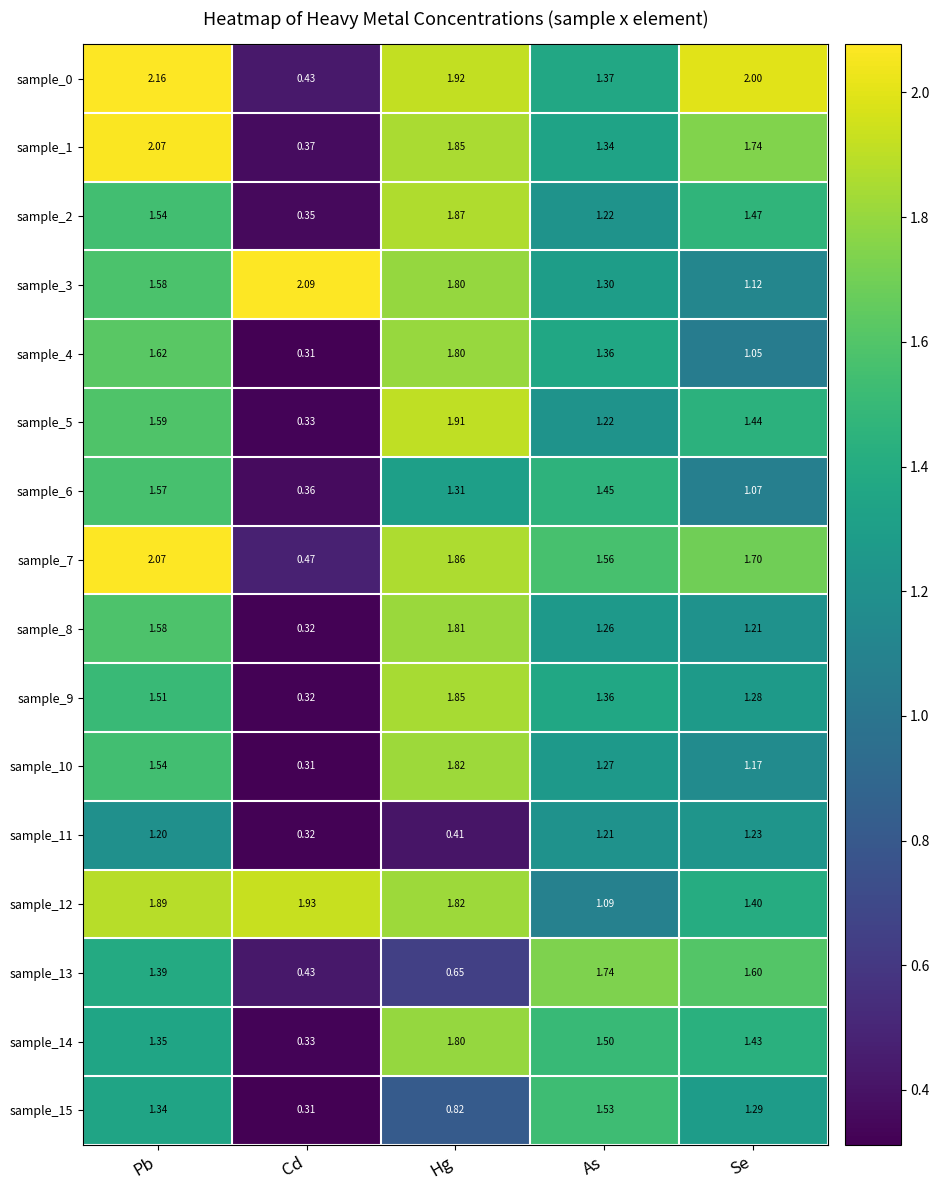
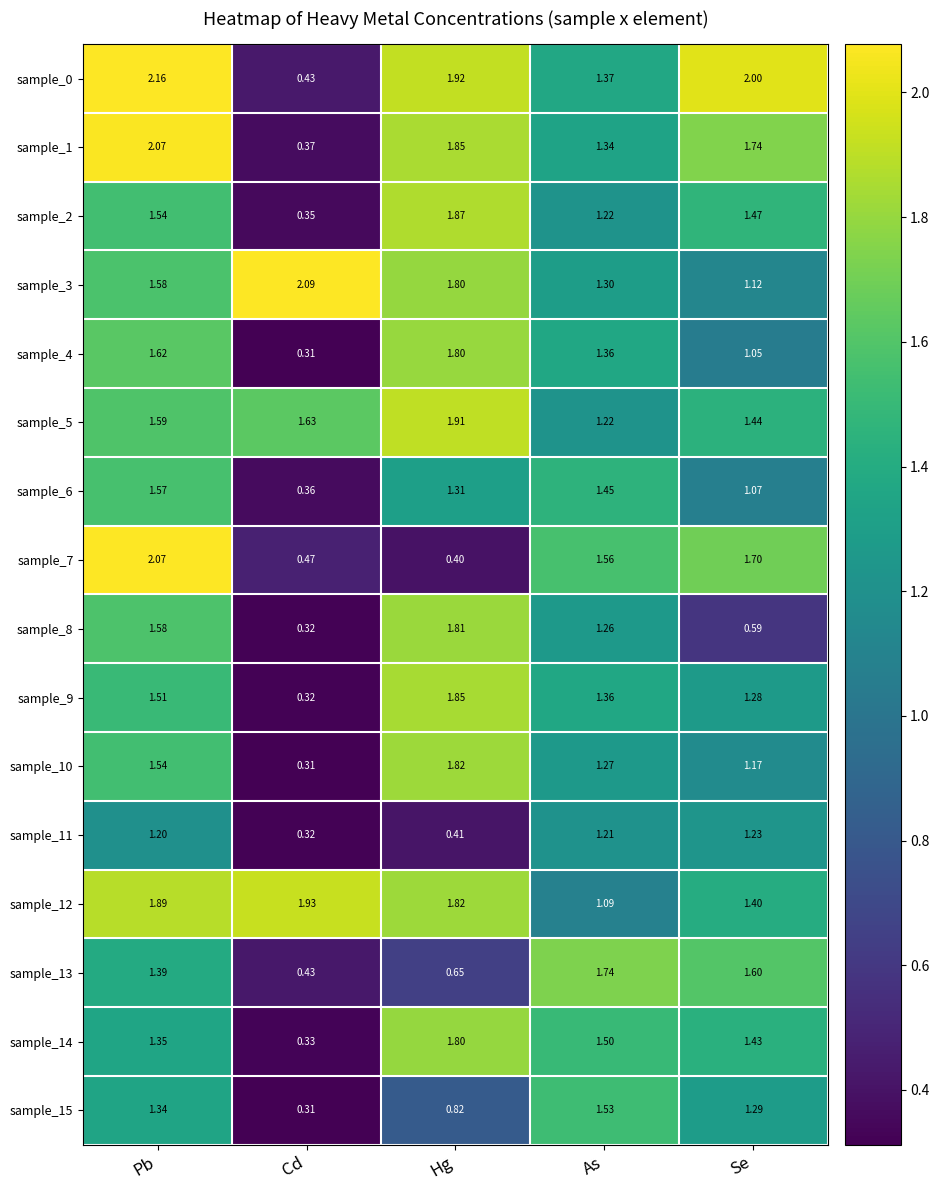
  {
    "sample_0": {
      "Pb": 2.16,
      "Cd": 0.43,
      "Hg": 1.92,
      "As": 1.37,
      "Se": 2.00
    },
    "sample_1": {
      "Pb": 2.07,
      "Cd": 0.37,
      "Hg": 1.85,
      "As": 1.34,
      "Se": 1.74
    },
    "sample_2": {
      "Pb": 1.54,
      "Cd": 0.35,
      "Hg": 1.87,
      "As": 1.22,
      "Se": 1.47
    },
    "sample_3": {
      "Pb": 1.58,
      "Cd": 2.09,
      "Hg": 1.80,
      "As": 1.30,
      "Se": 1.12
    },
    "sample_4": {
      "Pb": 1.62,
      "Cd": 0.31,
      "Hg": 1.80,
      "As": 1.36,
      "Se": 1.05
    },
    "sample_5": {
      "Pb": 1.59,
-     "Cd": 0.33,
+     "Cd": 1.63,
      "Hg": 1.91,
      "As": 1.22,
      "Se": 1.44
    },
    "sample_6": {
      "Pb": 1.57,
      "Cd": 0.36,
      "Hg": 1.31,
      "As": 1.45,
      "Se": 1.07
    },
    "sample_7": {
      "Pb": 2.07,
      "Cd": 0.47,
-     "Hg": 1.86,
+     "Hg": 0.40,
      "As": 1.56,
      "Se": 1.70
    },
    "sample_8": {
      "Pb": 1.58,
      "Cd": 0.32,
      "Hg": 1.81,
      "As": 1.26,
-     "Se": 1.21
+     "Se": 0.59
    },
    "sample_9": {
      "Pb": 1.51,
      "Cd": 0.32,
      "Hg": 1.85,
      "As": 1.36,
      "Se": 1.28
    },
    "sample_10": {
      "Pb": 1.54,
      "Cd": 0.31,
      "Hg": 1.82,
      "As": 1.27,
      "Se": 1.17
    },
    "sample_11": {
      "Pb": 1.20,
      "Cd": 0.32,
      "Hg": 0.41,
      "As": 1.21,
      "Se": 1.23
    },
    "sample_12": {
      "Pb": 1.89,
      "Cd": 1.93,
      "Hg": 1.82,
      "As": 1.09,
      "Se": 1.40
    },
    "sample_13": {
      "Pb": 1.39,
      "Cd": 0.43,
      "Hg": 0.65,
      "As": 1.74,
      "Se": 1.60
    },
    "sample_14": {
      "Pb": 1.35,
      "Cd": 0.33,
      "Hg": 1.80,
      "As": 1.50,
      "Se": 1.43
    },
    "sample_15": {
      "Pb": 1.34,
      "Cd": 0.31,
      "Hg": 0.82,
      "As": 1.53,
      "Se": 1.29
    }
  }
